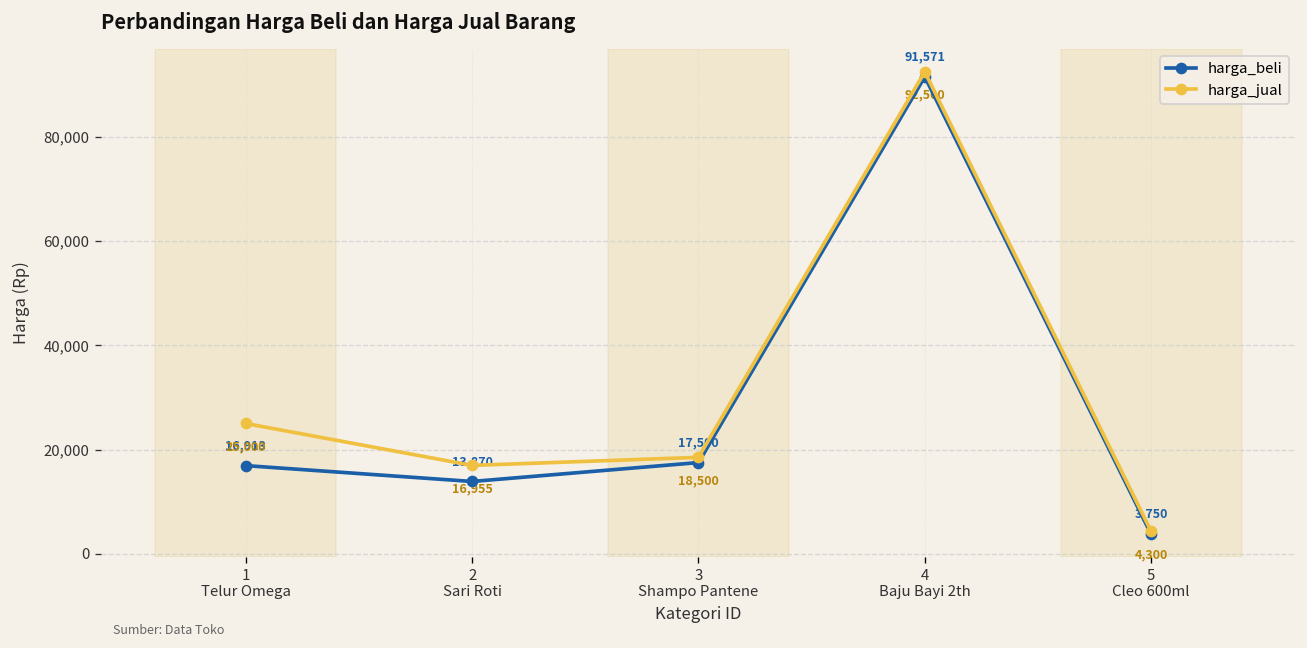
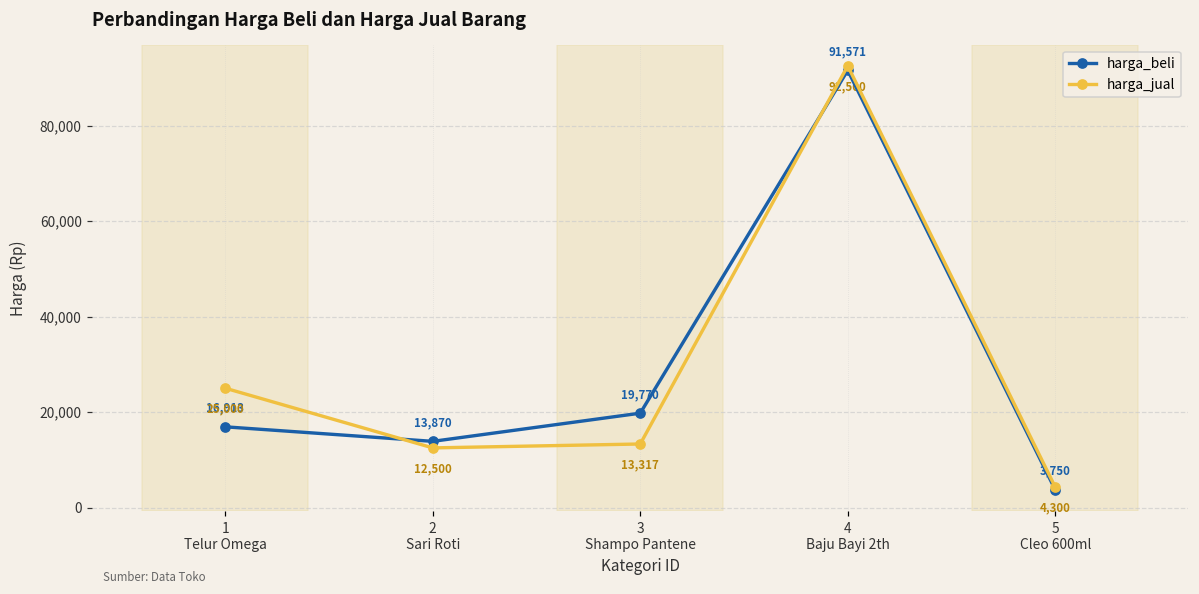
  {
    "harga_beli": {
      "2 Sari Roti": "13,870",
-     "3 Shampo Pantene": "17,500",
+     "3 Shampo Pantene": "19,770",
      "4 Baju Bayi 2th": "91,571"
    },
    "harga_jual": {
-     "2 Sari Roti": "16,955",
-     "3 Shampo Pantene": "18,500",
+     "2 Sari Roti": "12,500",
+     "3 Shampo Pantene": "13,317",
      "4 Baju Bayi 2th": "92,500"
    }
  }
